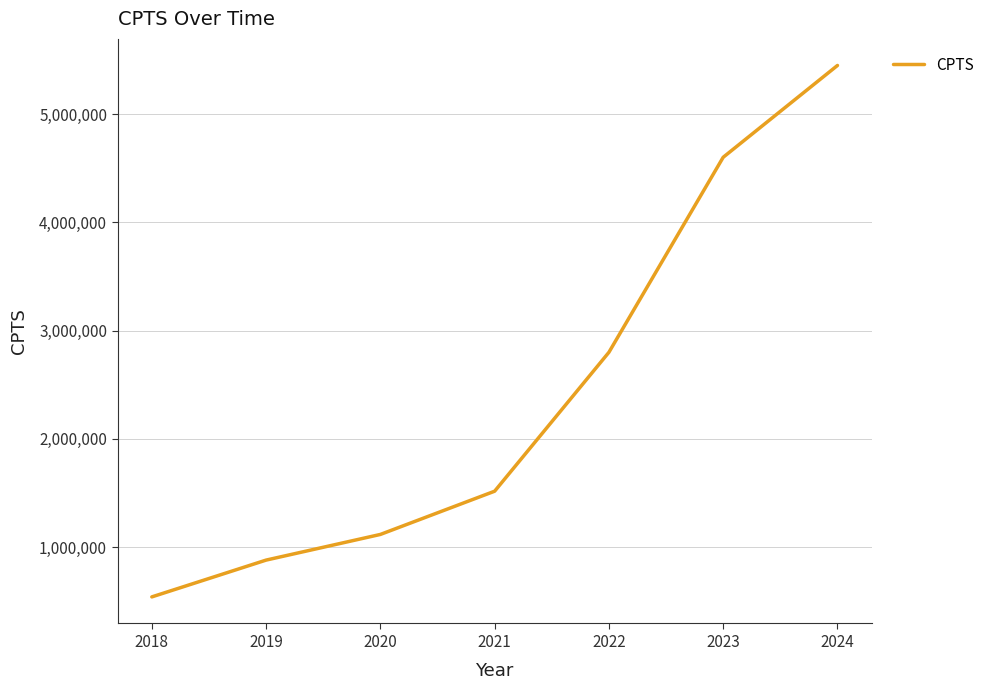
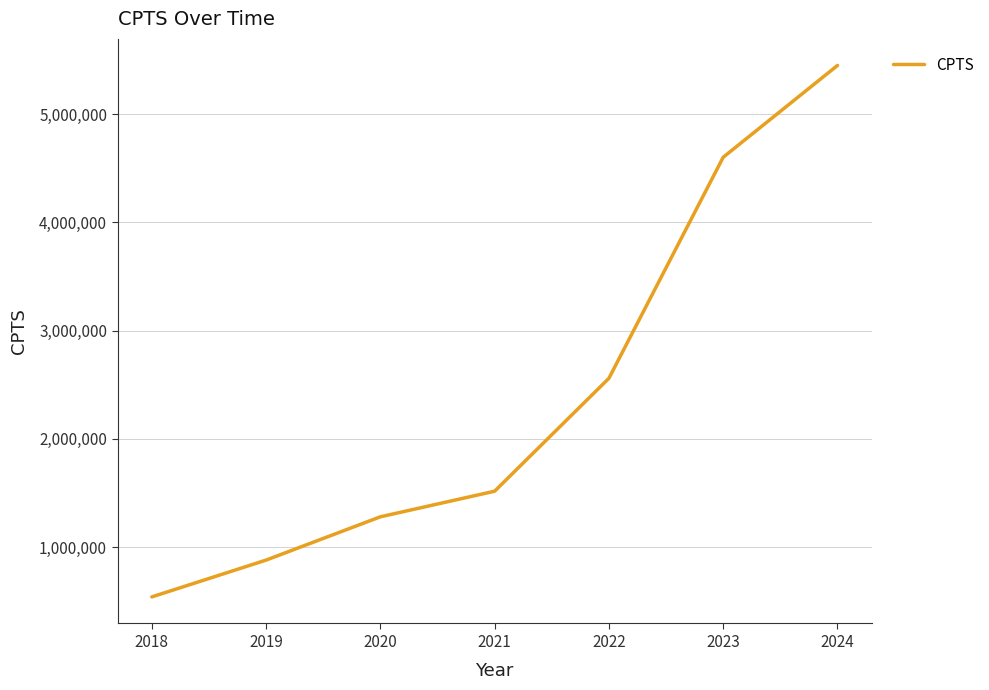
  {
    "2018": "540,000",
    "2019": "880,000",
-   "2020": "1,120,000",
+   "2020": "1,280,000",
    "2021": "1,520,000",
-   "2022": "2,800,000",
+   "2022": "2,560,000",
    "2023": "4,600,000",
    "2024": "5,450,000"
  }
